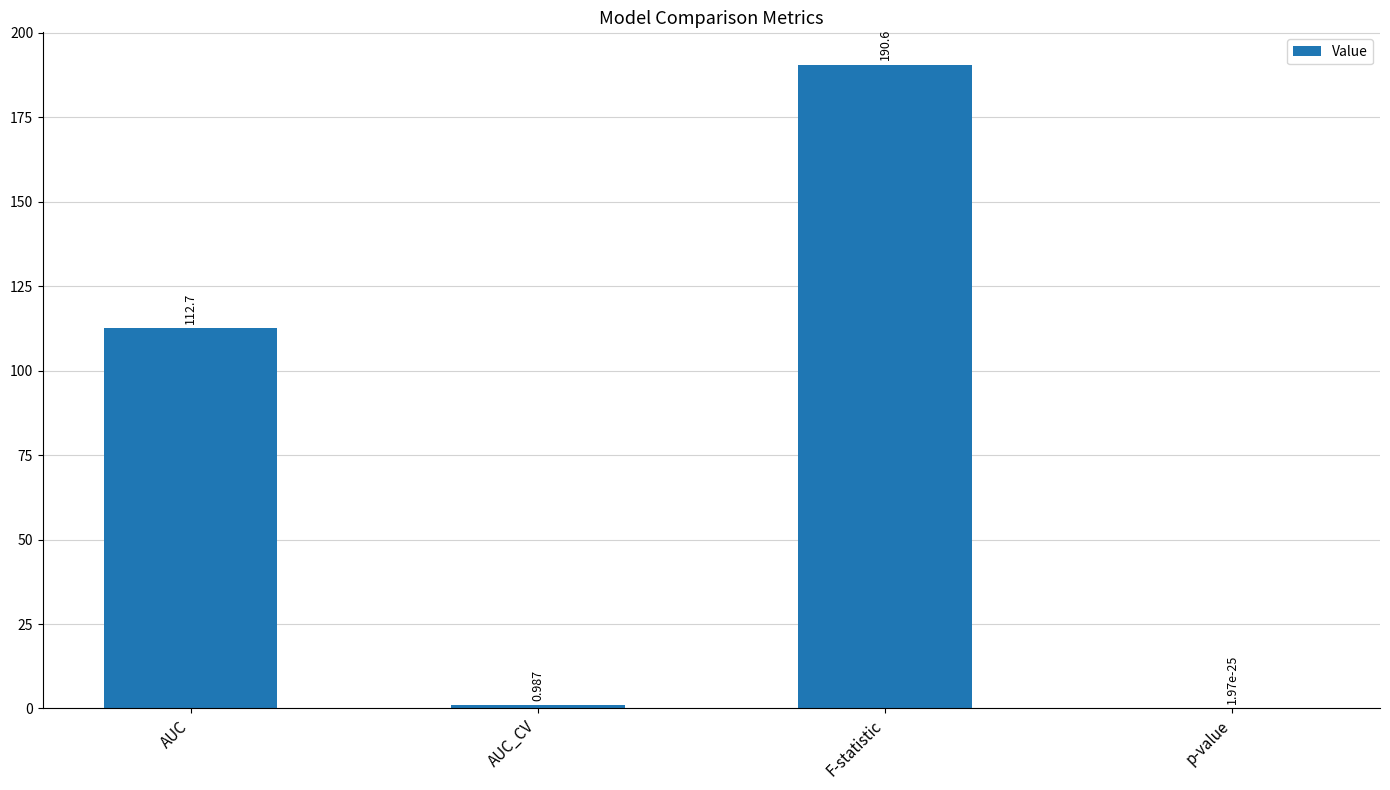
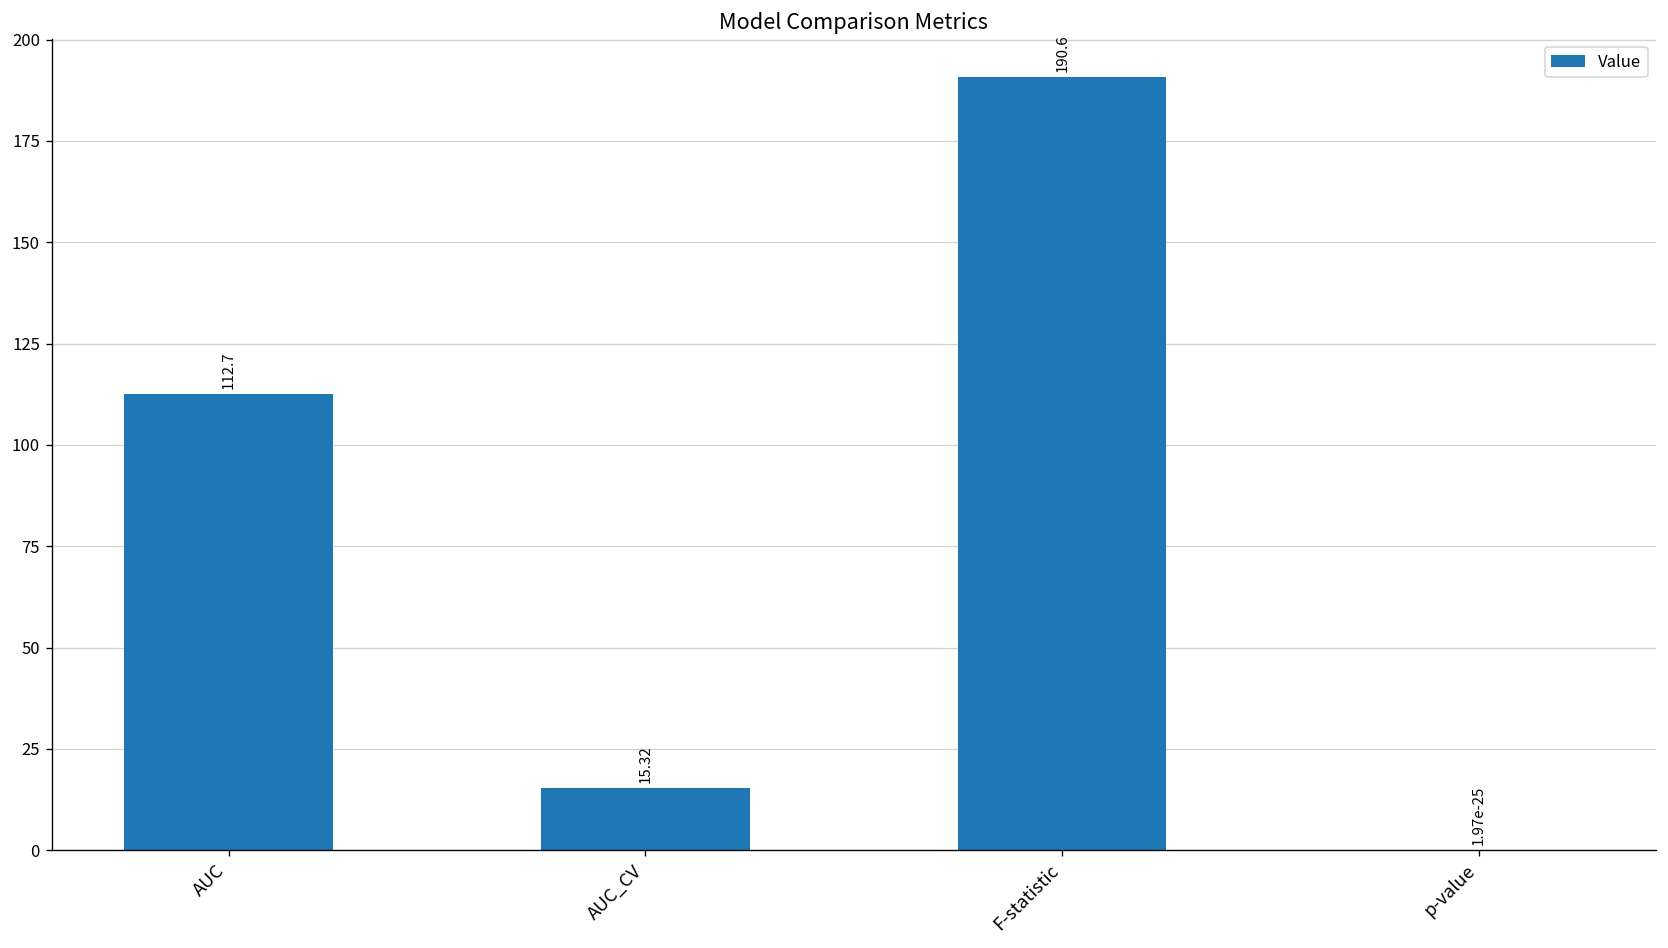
  {
    "AUC": "112.7",
-   "AUC_CV": "0.987",
+   "AUC_CV": "15.32",
    "F-statistic": "190.6",
    "p-value": "1.97e-25"
  }
